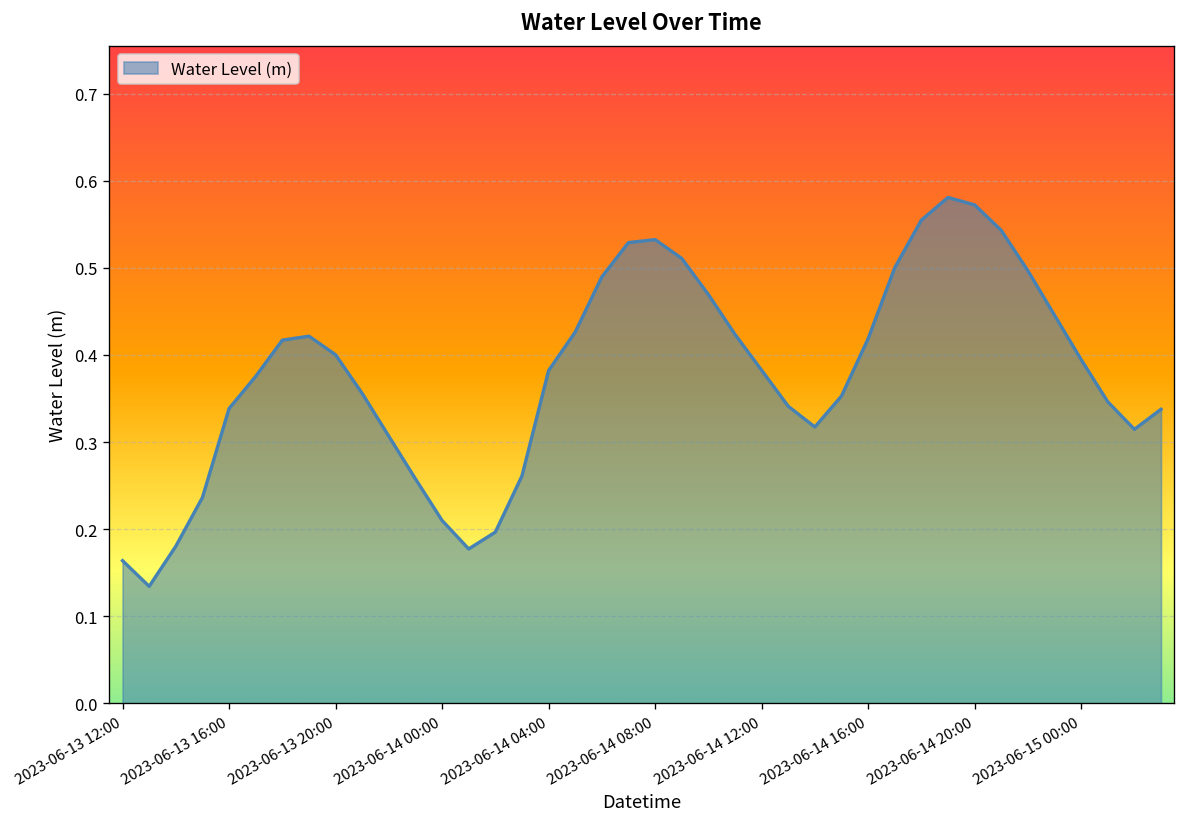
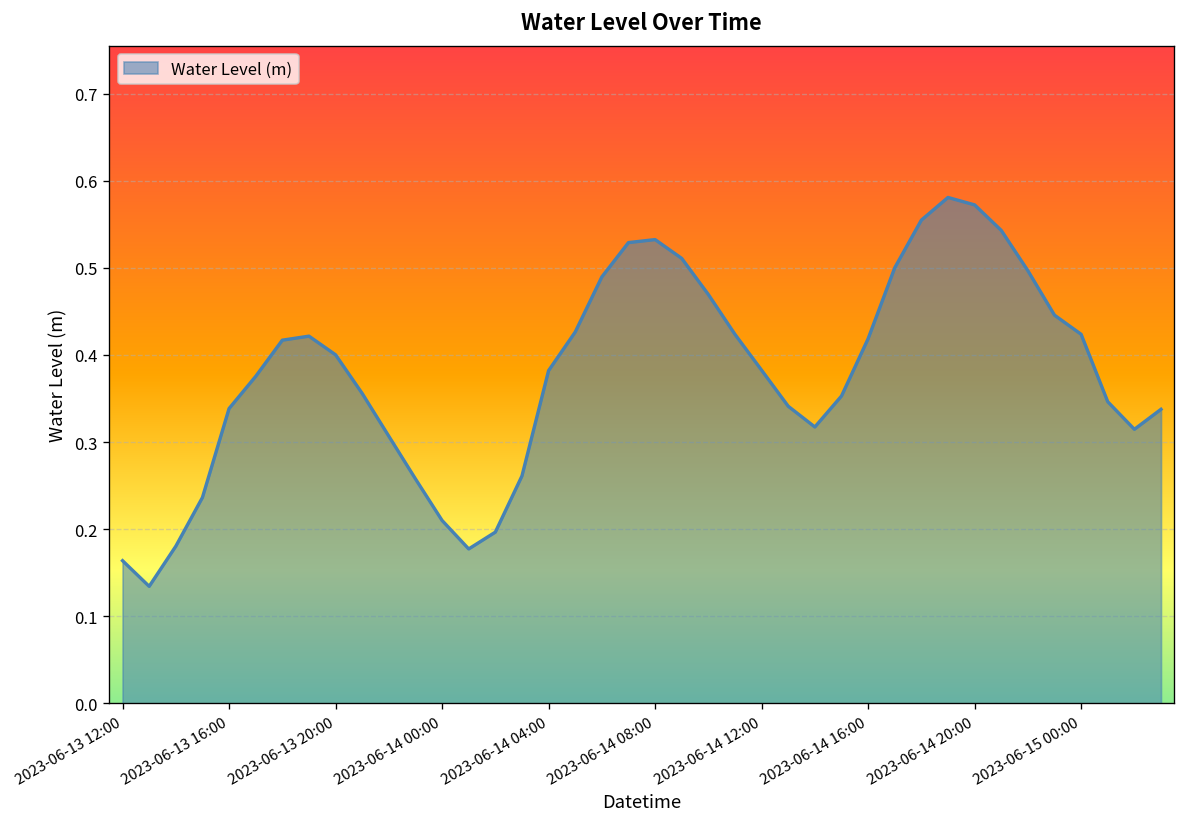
  {
    "2023-06-13 12:00": 0.16,
    "2023-06-13 16:00": 0.34,
    "2023-06-13 20:00": 0.40,
    "2023-06-14 00:00": 0.21,
    "2023-06-14 04:00": 0.38,
    "2023-06-14 08:00": 0.53,
    "2023-06-14 12:00": 0.38,
    "2023-06-14 16:00": 0.42,
    "2023-06-14 20:00": 0.57,
-   "2023-06-15 00:00": 0.39
+   "2023-06-15 00:00": 0.42
  }
